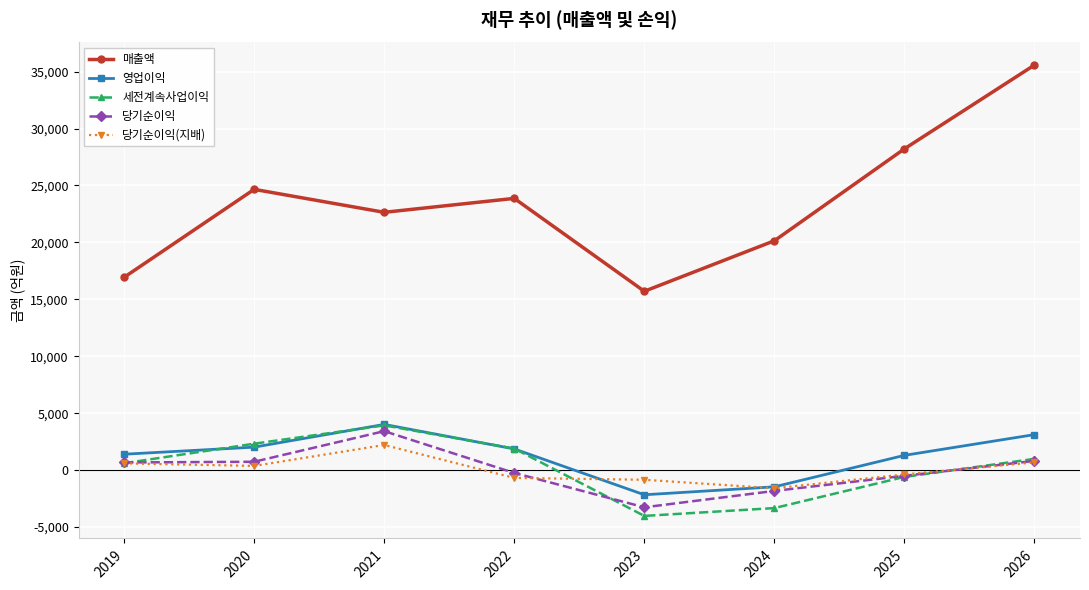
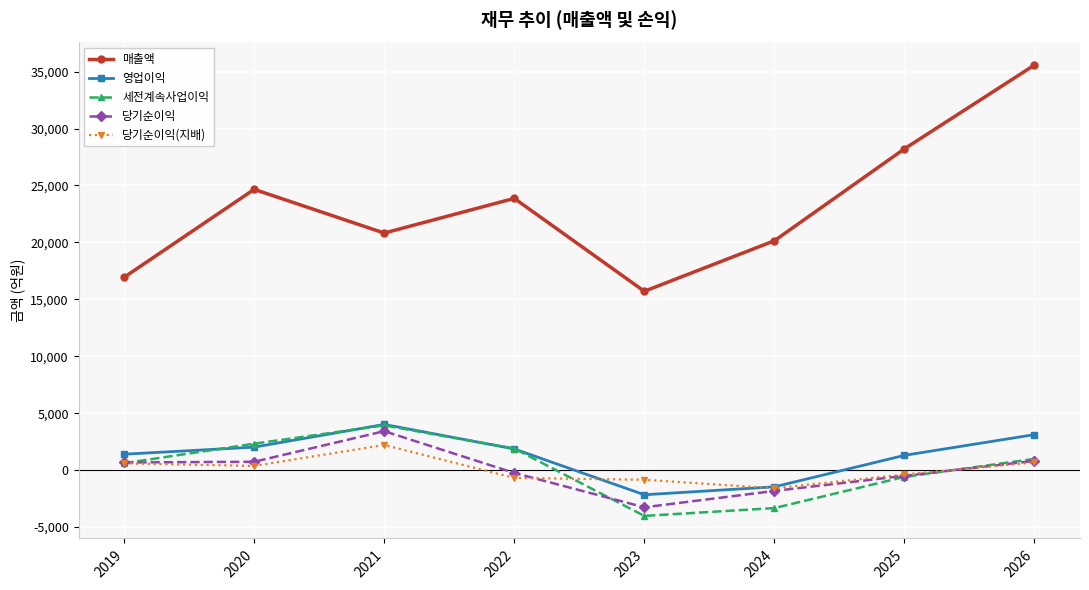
  {
    "매출액": {
      "2019": "16,900",
      "2020": "24,700",
-     "2021": "22,600",
+     "2021": "20,800",
      "2022": "23,900",
      "2023": "15,700",
      "2024": "20,100",
      "2025": "28,200",
      "2026": "35,600"
    },
    "영업이익": {
      "2019": "1,400",
      "2020": "2,000",
      "2023": "-2,200",
      "2025": "1,300",
      "2026": "3,100"
    },
    "세전계속사업이익": {
      "2020": "2,300",
      "2023": "-4,000",
      "2024": "-3,300"
    },
    "당기순이익": {
      "2020": "700",
      "2021": "3,400",
      "2022": "-200",
      "2023": "-3,300",
      "2024": "-1,800"
    },
    "당기순이익(지배)": {
      "2020": "400",
      "2021": "2,200",
      "2022": "-700",
      "2023": "-800"
    }
  }
